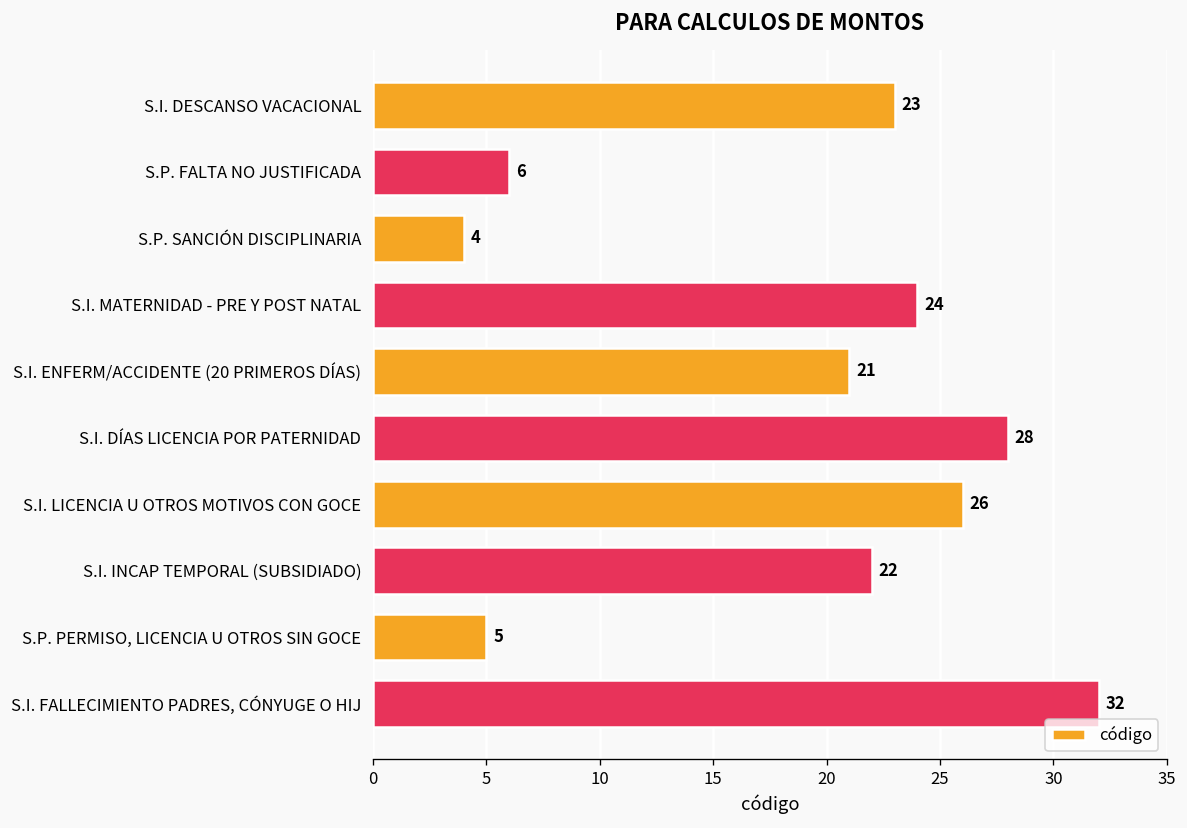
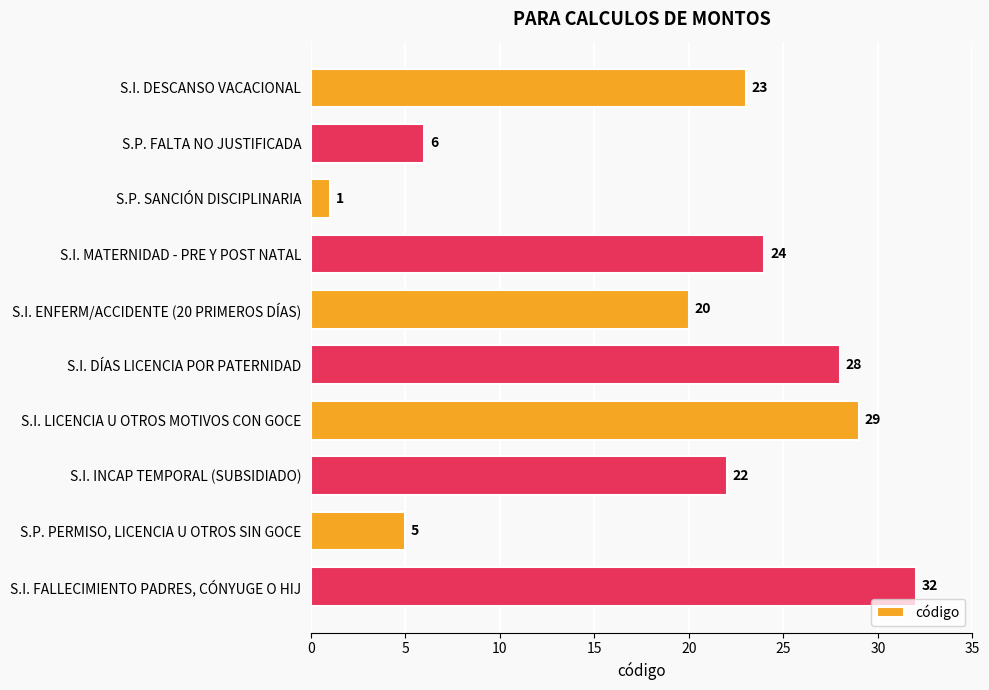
  {
    "S.I. DESCANSO VACACIONAL": 23,
    "S.P. FALTA NO JUSTIFICADA": 6,
-   "S.P. SANCIÓN DISCIPLINARIA": 4,
+   "S.P. SANCIÓN DISCIPLINARIA": 1,
    "S.I. MATERNIDAD - PRE Y POST NATAL": 24,
-   "S.I. ENFERM/ACCIDENTE (20 PRIMEROS DÍAS)": 21,
+   "S.I. ENFERM/ACCIDENTE (20 PRIMEROS DÍAS)": 20,
    "S.I. DÍAS LICENCIA POR PATERNIDAD": 28,
-   "S.I. LICENCIA U OTROS MOTIVOS CON GOCE": 26,
+   "S.I. LICENCIA U OTROS MOTIVOS CON GOCE": 29,
    "S.I. INCAP TEMPORAL (SUBSIDIADO)": 22,
    "S.P. PERMISO, LICENCIA U OTROS SIN GOCE": 5,
    "S.I. FALLECIMIENTO PADRES, CÓNYUGE O HIJ": 32
  }
